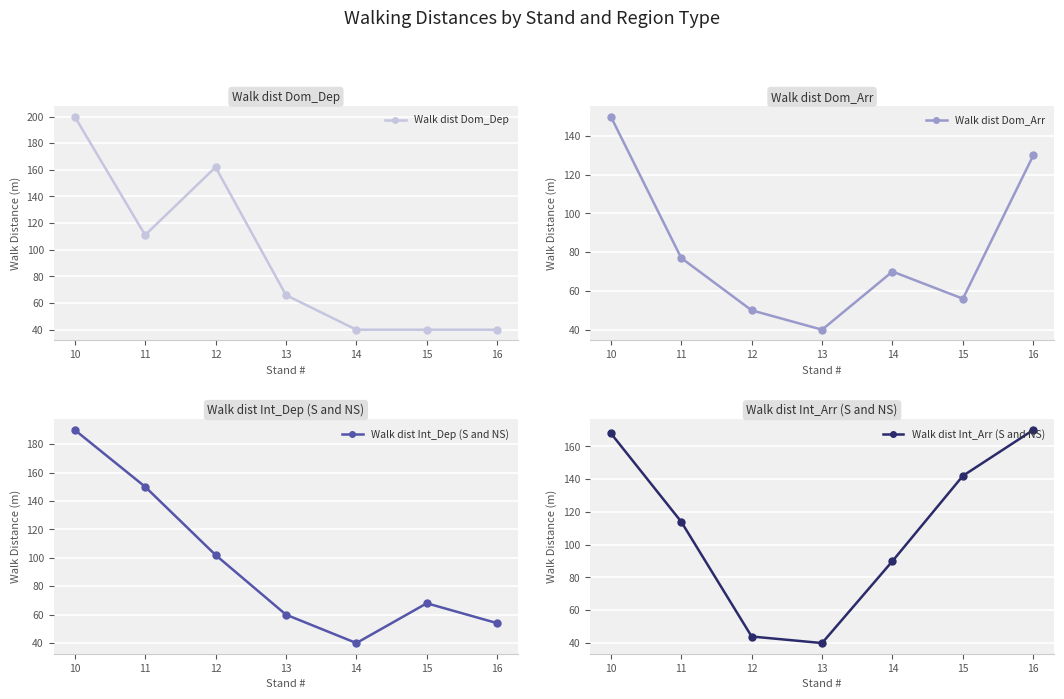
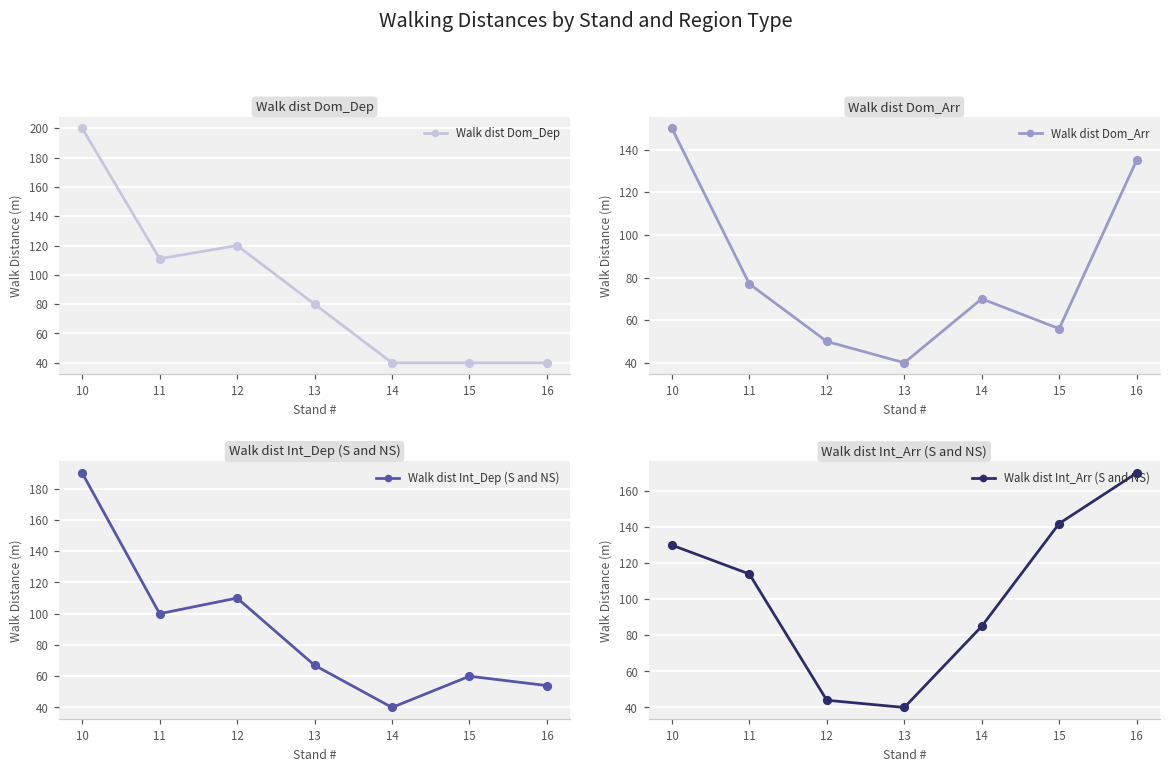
  {
    "Walk dist Dom_Dep": {
      "10": 200,
      "11": 111,
-     "12": 162,
-     "13": 66,
+     "12": 120,
+     "13": 80,
      "14": 40,
      "15": 40,
      "16": 40
    },
    "Walk dist Dom_Arr": {
      "10": 150,
      "11": 77,
      "12": 50,
      "13": 40,
      "14": 70,
      "15": 56,
-     "16": 130
+     "16": 135
    },
    "Walk dist Int_Dep (S and NS)": {
      "10": 190,
-     "11": 150,
-     "12": 102,
-     "13": 60,
+     "11": 100,
+     "12": 110,
+     "13": 67,
      "14": 40,
-     "15": 68,
+     "15": 60,
      "16": 54
    },
    "Walk dist Int_Arr (S and NS)": {
-     "10": 168,
+     "10": 130,
      "11": 114,
      "12": 44,
      "13": 40,
-     "14": 90,
+     "14": 85,
      "15": 142,
      "16": 170
    }
  }
